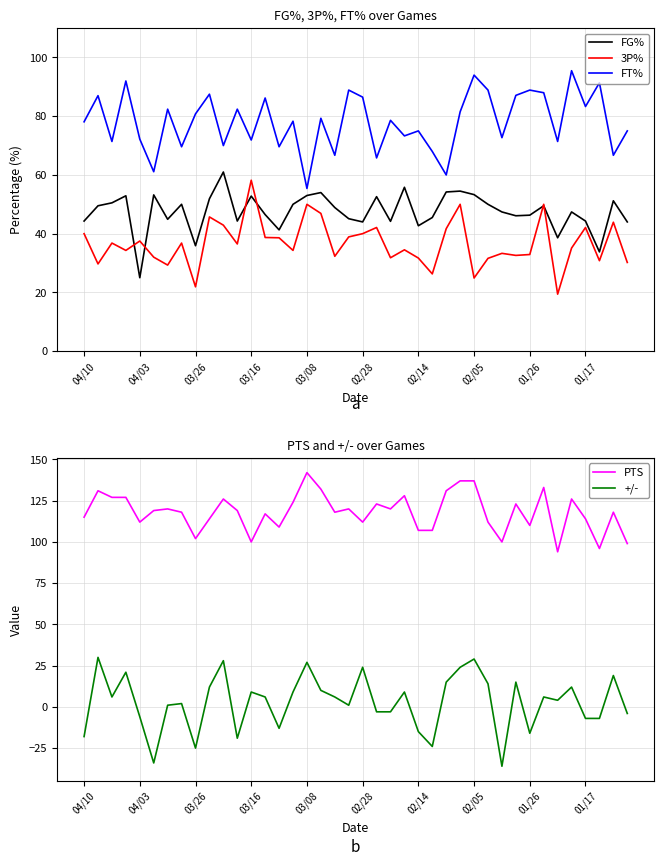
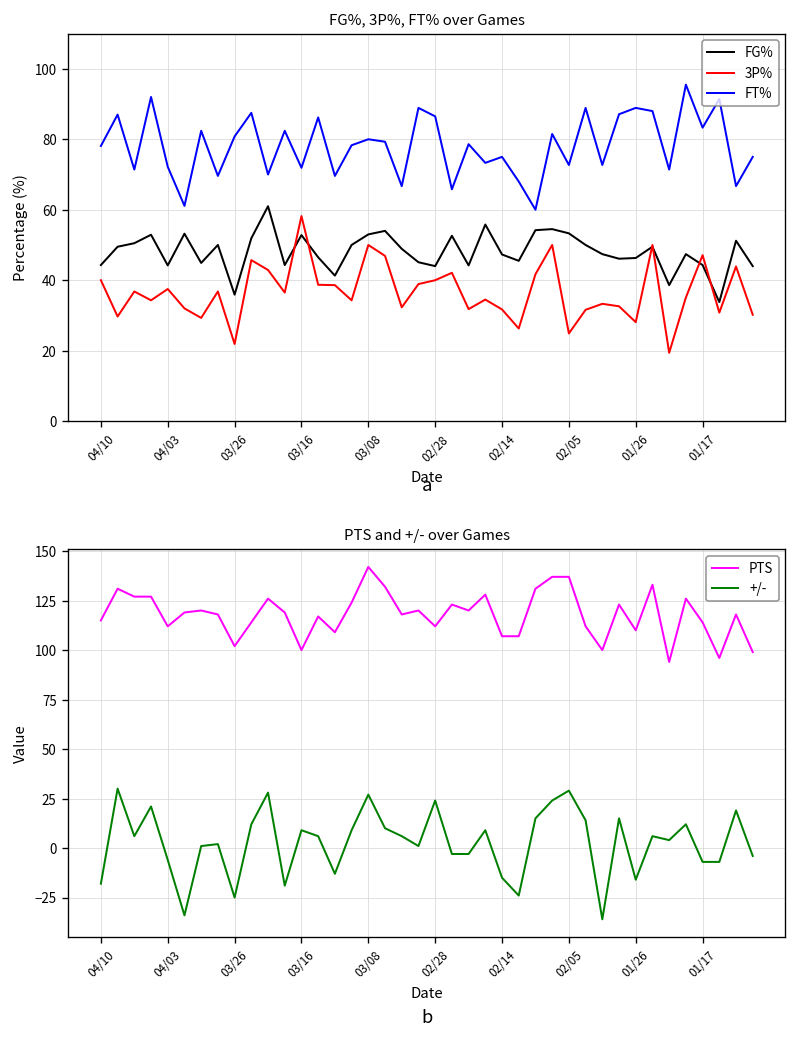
  {
    "FG%, 3P%, FT% over Games": {
      "FG%": {
        "04/10": 44,
-       "04/03": 25,
+       "04/03": 44,
        "03/26": 36,
        "03/16": 53,
        "03/08": 53,
        "02/28": 44,
-       "02/14": 43,
+       "02/14": 47,
        "02/05": 53,
        "01/26": 46,
        "01/17": 44
      },
      "3P%": {
        "04/10": 40,
        "04/03": 38,
        "03/26": 22,
        "03/16": 58,
        "03/08": 50,
        "02/28": 40,
        "02/14": 32,
        "02/05": 25,
-       "01/26": 33,
-       "01/17": 42
+       "01/26": 28,
+       "01/17": 47
      },
      "FT%": {
        "04/10": 78,
        "04/03": 72,
        "03/26": 81,
        "03/16": 72,
-       "03/08": 55,
+       "03/08": 80,
        "02/28": 87,
        "02/14": 75,
-       "02/05": 94,
+       "02/05": 73,
        "01/26": 89,
        "01/17": 83
      }
    },
    "PTS and +/- over Games": {
      "PTS": {
        "04/10": 115,
        "04/03": 112,
        "03/26": 102,
        "03/16": 100,
        "03/08": 142,
        "02/28": 112,
        "02/14": 107,
        "02/05": 137,
        "01/26": 110,
        "01/17": 114
      },
      "+/-": {
        "04/10": -18,
        "04/03": -6,
        "03/26": -25,
        "03/16": 9,
        "03/08": 27,
        "02/28": 24,
        "02/14": -15,
        "02/05": 29,
        "01/26": -16,
        "01/17": -7
      }
    }
  }
